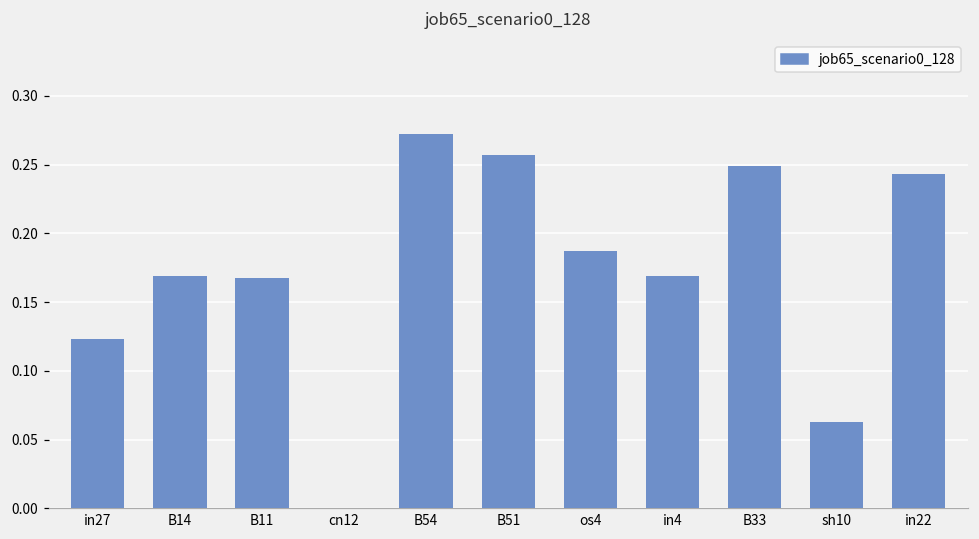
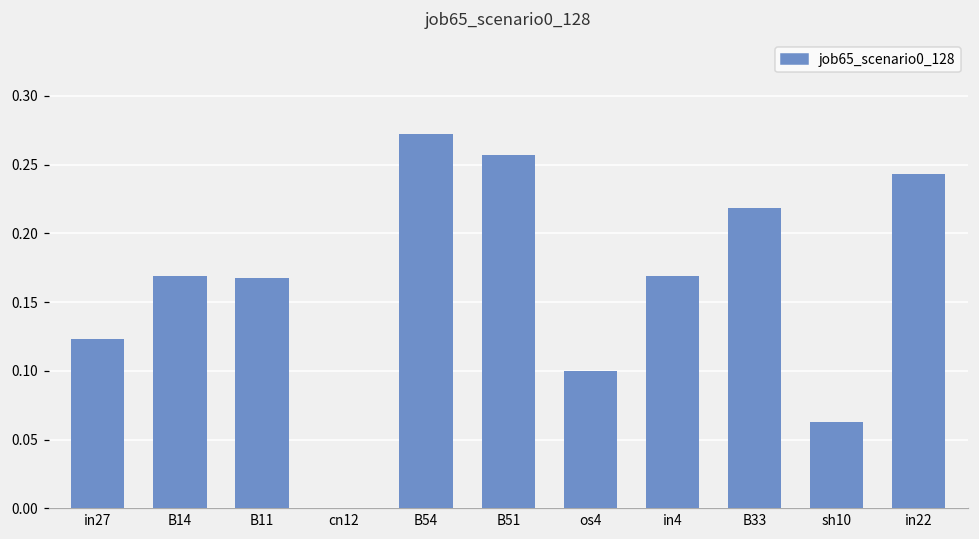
  {
    "in27": 0.123,
    "B14": 0.169,
    "B11": 0.168,
    "cn12": 0.000,
    "B54": 0.272,
    "B51": 0.257,
-   "os4": 0.187,
+   "os4": 0.100,
    "in4": 0.169,
-   "B33": 0.249,
+   "B33": 0.219,
    "sh10": 0.063,
    "in22": 0.243
  }
